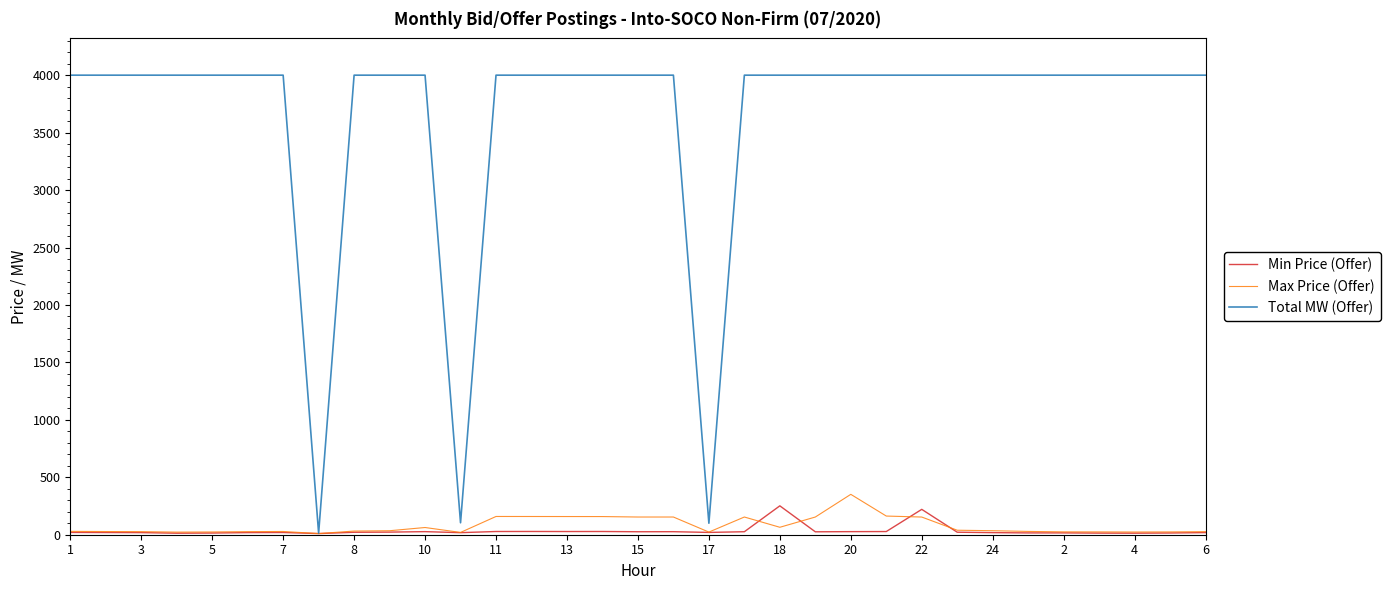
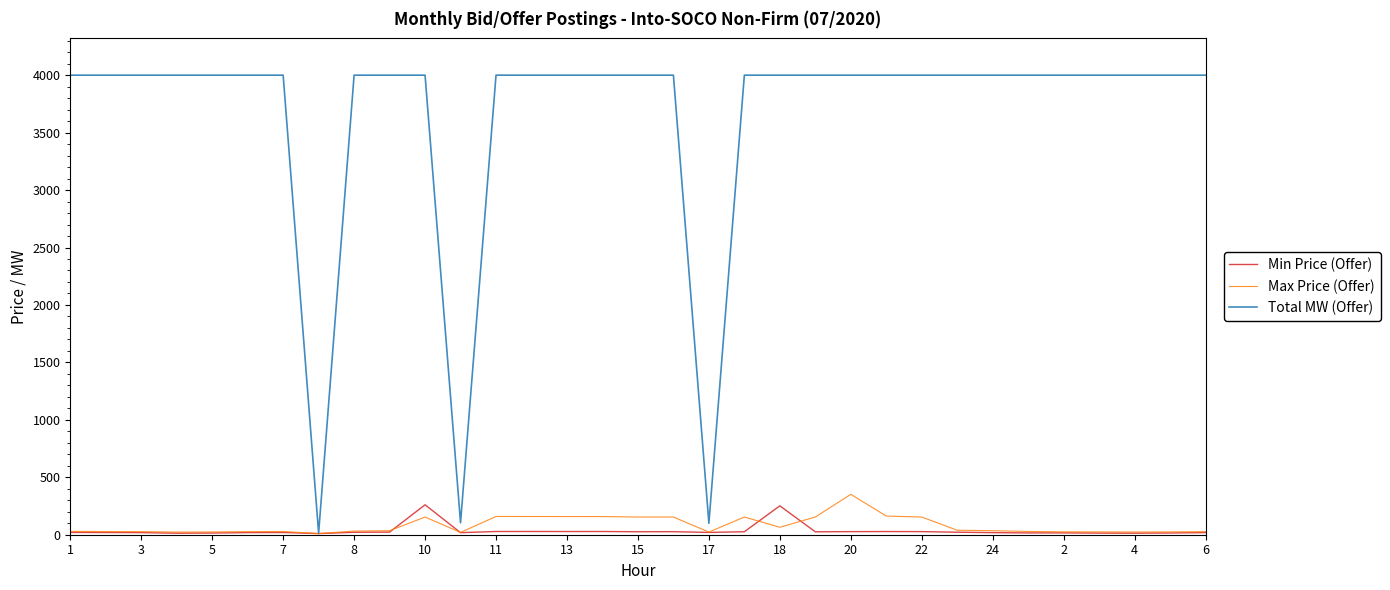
  {
    "Min Price (Offer)": {
-     "10": 30,
+     "10": 260,
      "18": 250,
      "20": 30,
-     "22": 220
+     "22": 30
    },
    "Max Price (Offer)": {
-     "10": 60,
+     "10": 150,
      "18": 60,
      "20": 350,
      "22": 150
    },
    "Total MW (Offer)": {
      "8": 4000,
      "10": 4000,
      "18": 4000,
      "20": 4000,
      "22": 4000,
      "24": 4000,
      "2": 4000,
      "4": 4000,
      "6": 4000
    }
  }
